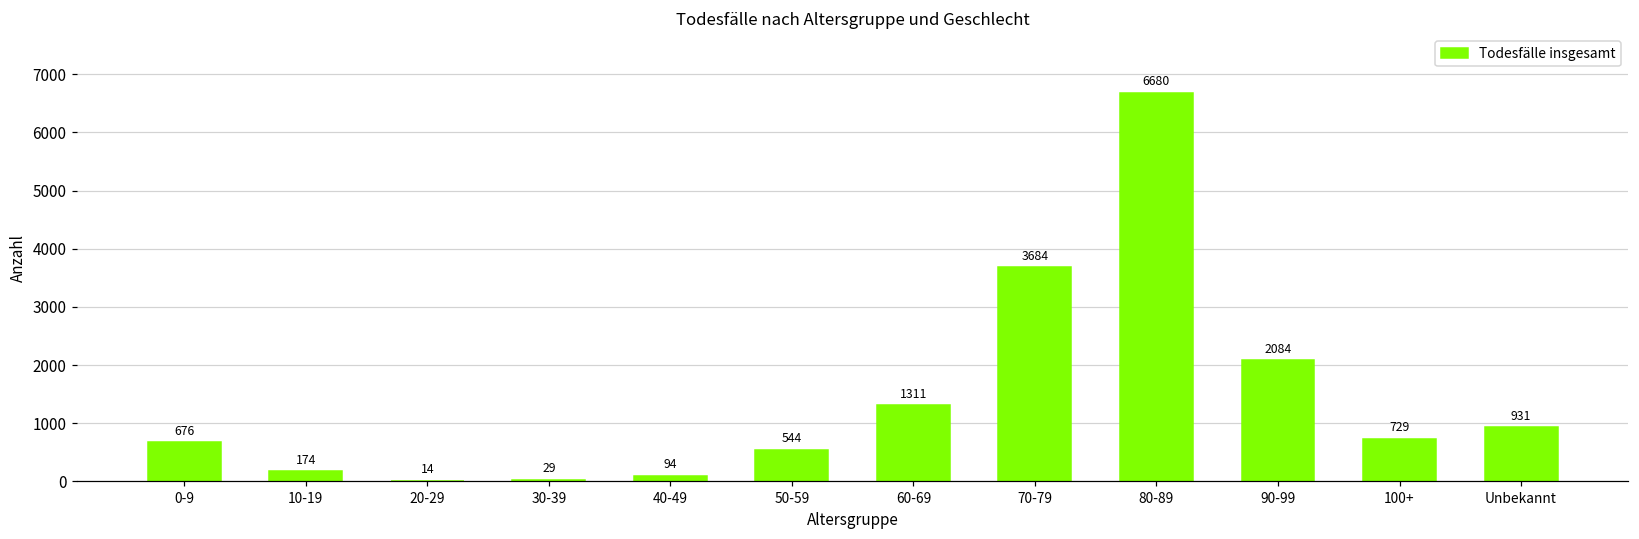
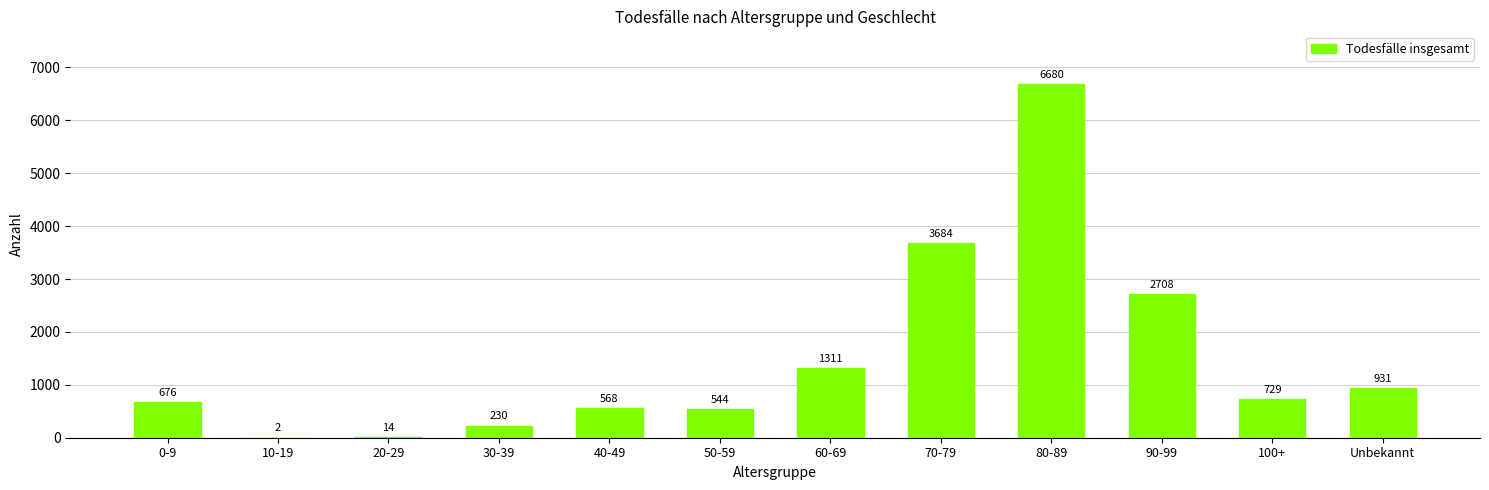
  {
    "0-9": 676,
-   "10-19": 174,
+   "10-19": 2,
    "20-29": 14,
-   "30-39": 29,
-   "40-49": 94,
+   "30-39": 230,
+   "40-49": 568,
    "50-59": 544,
    "60-69": 1311,
    "70-79": 3684,
    "80-89": 6680,
-   "90-99": 2084,
+   "90-99": 2708,
    "100+": 729,
    "Unbekannt": 931
  }
